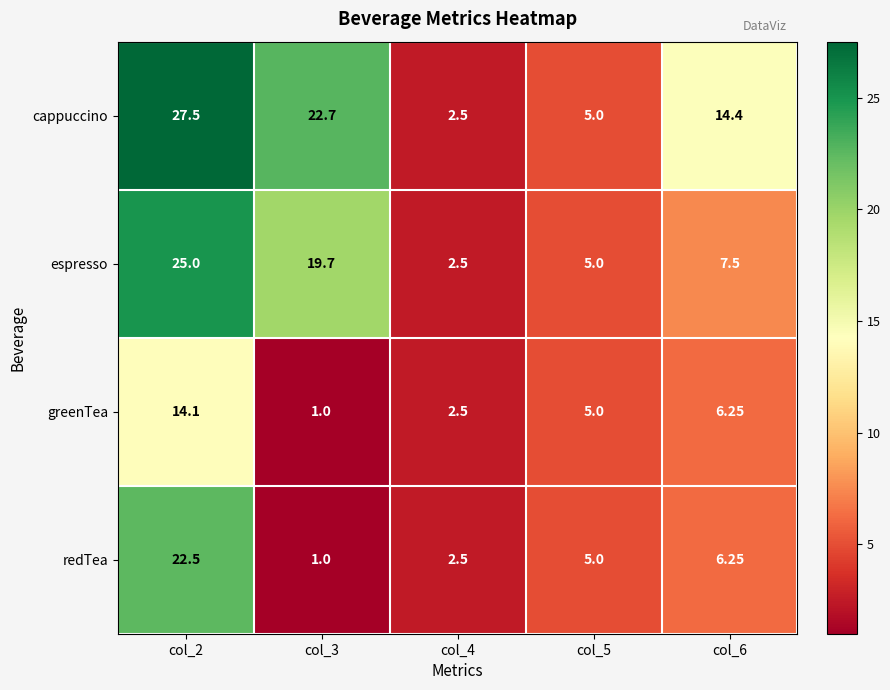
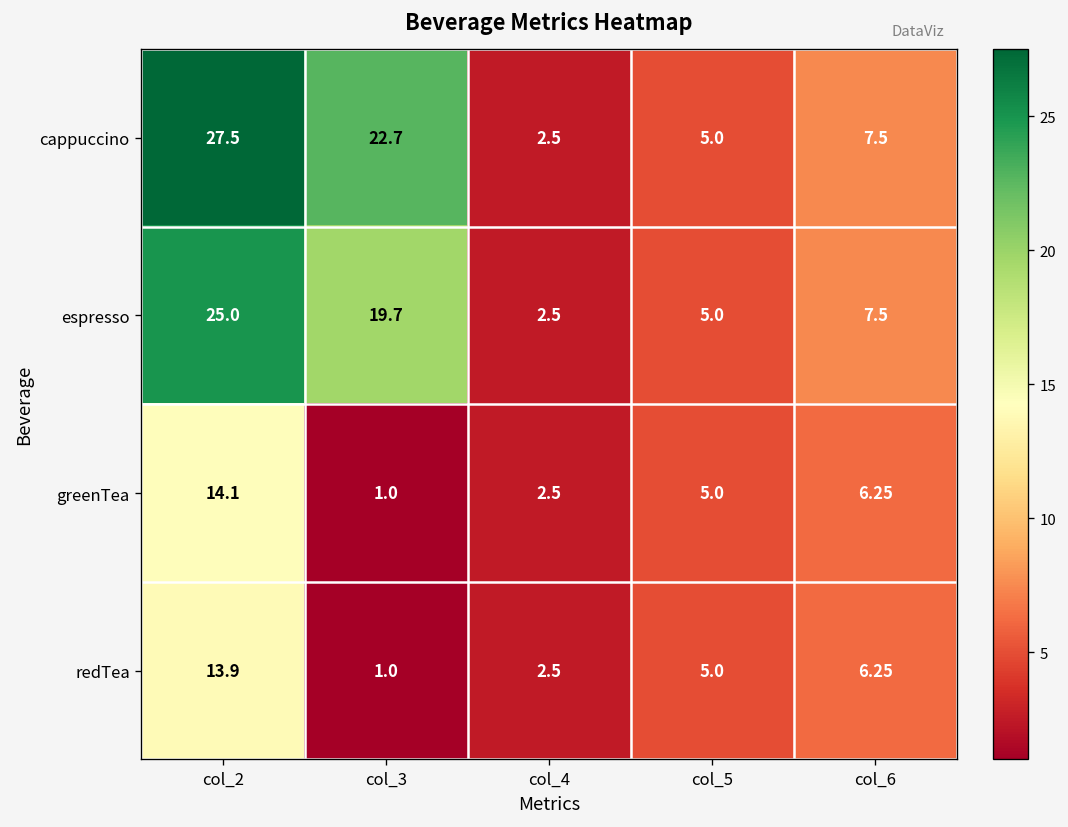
  {
    "cappuccino": {
      "col_2": 27.5,
      "col_3": 22.7,
      "col_4": 2.5,
      "col_5": 5.0,
-     "col_6": 14.4
+     "col_6": 7.5
    },
    "espresso": {
      "col_2": 25.0,
      "col_3": 19.7,
      "col_4": 2.5,
      "col_5": 5.0,
      "col_6": 7.5
    },
    "greenTea": {
      "col_2": 14.1,
      "col_3": 1.0,
      "col_4": 2.5,
      "col_5": 5.0,
      "col_6": 6.25
    },
    "redTea": {
-     "col_2": 22.5,
+     "col_2": 13.9,
      "col_3": 1.0,
      "col_4": 2.5,
      "col_5": 5.0,
      "col_6": 6.25
    }
  }
